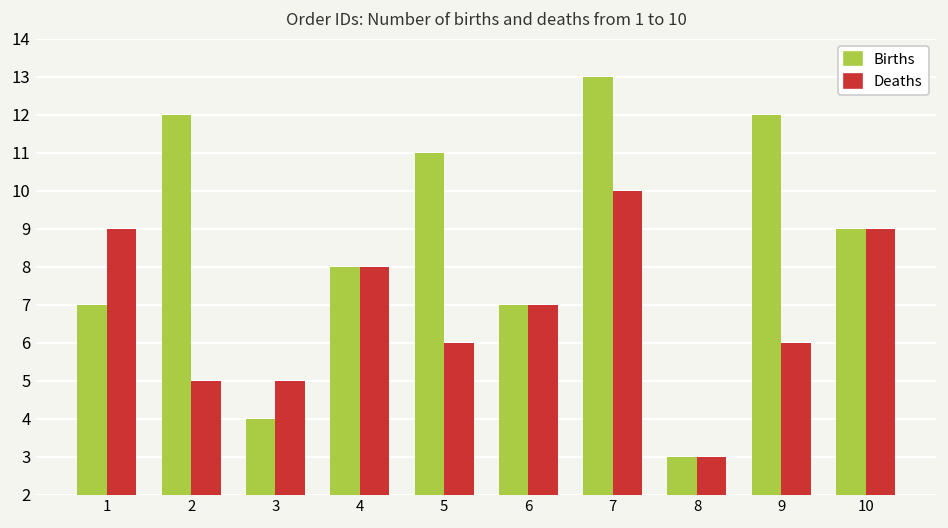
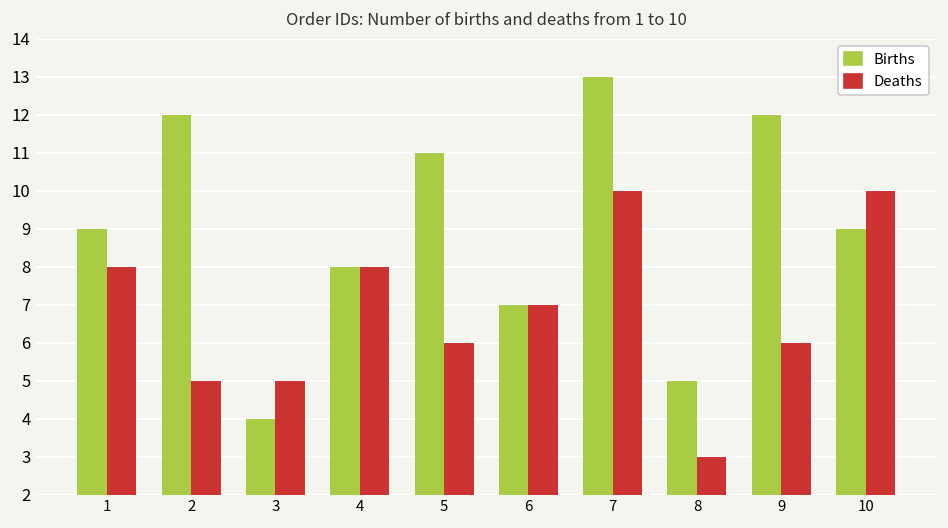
  {
    "Births": {
-     "1": 7,
+     "1": 9,
      "2": 12,
      "3": 4,
      "4": 8,
      "5": 11,
      "6": 7,
      "7": 13,
-     "8": 3,
+     "8": 5,
      "9": 12,
      "10": 9
    },
    "Deaths": {
-     "1": 9,
+     "1": 8,
      "2": 5,
      "3": 5,
      "4": 8,
      "5": 6,
      "6": 7,
      "7": 10,
      "8": 3,
      "9": 6,
-     "10": 9
+     "10": 10
    }
  }
